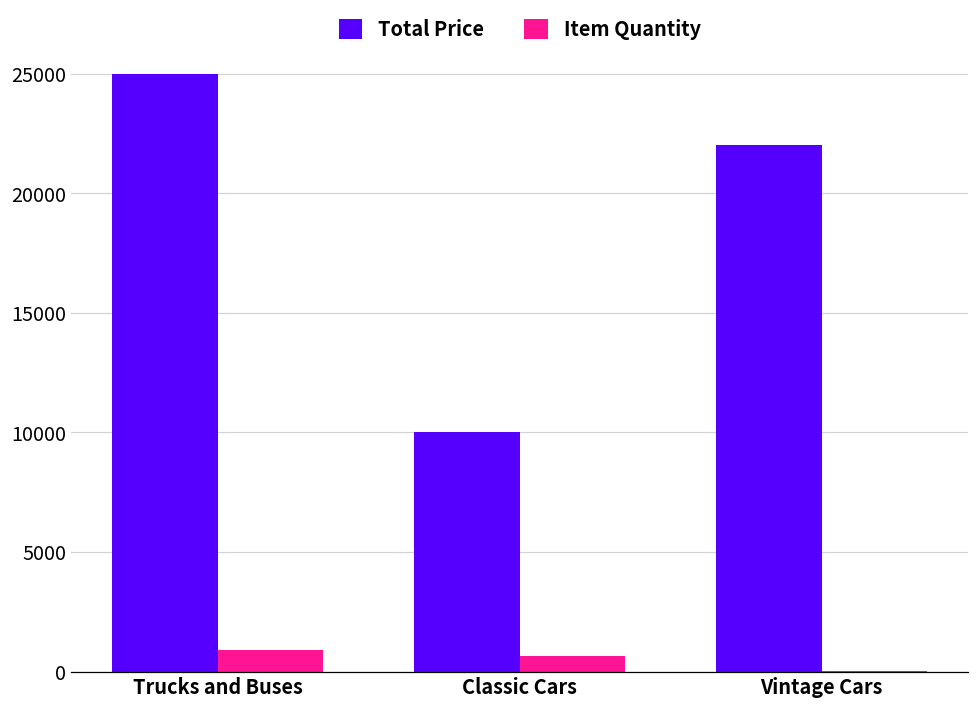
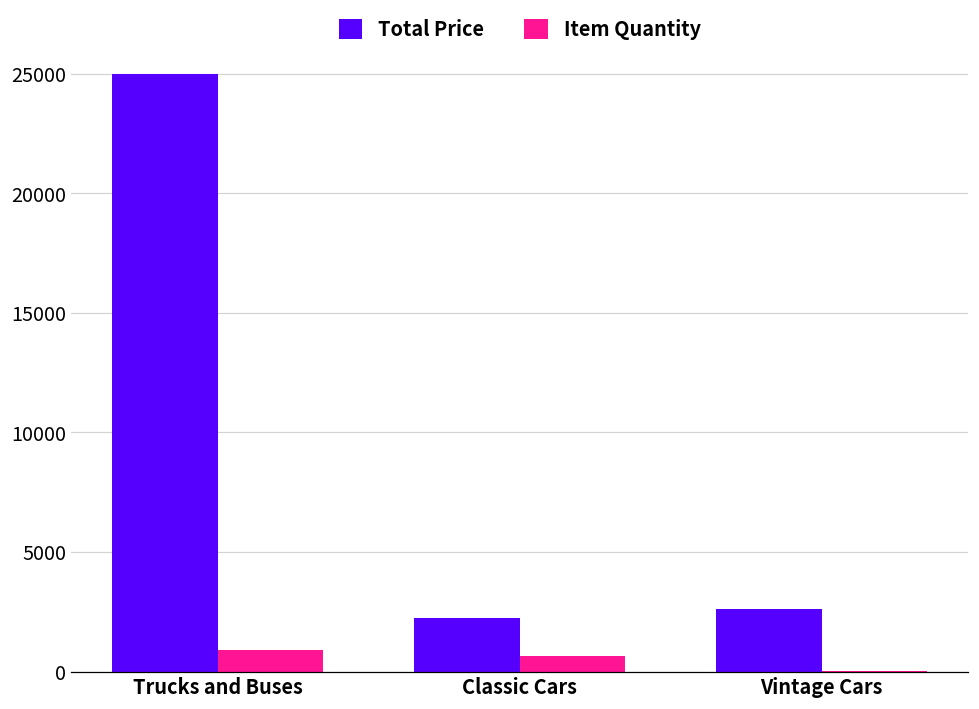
  {
    "Total Price": {
      "Trucks and Buses": 25000,
-     "Classic Cars": 10000,
-     "Vintage Cars": 22000
+     "Classic Cars": 2300,
+     "Vintage Cars": 2600
    },
    "Item Quantity": {
      "Trucks and Buses": 900,
      "Classic Cars": 600
    }
  }
